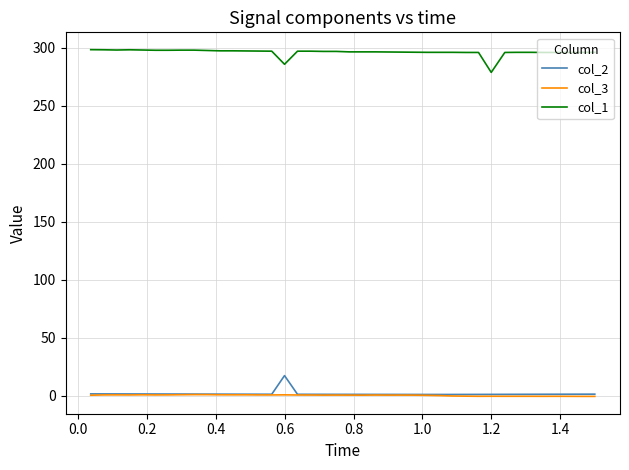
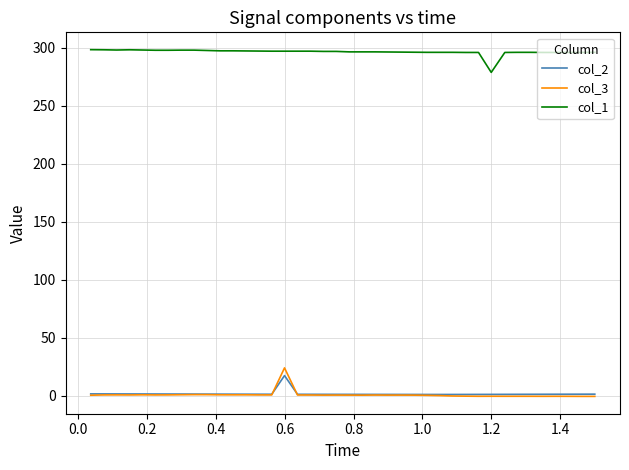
  {
    "col_2": {
      "0.6": 17
    },
    "col_3": {
-     "0.6": 1
+     "0.6": 24
    },
    "col_1": {
-     "0.6": 286,
+     "0.6": 297,
      "1.2": 279
    }
  }
